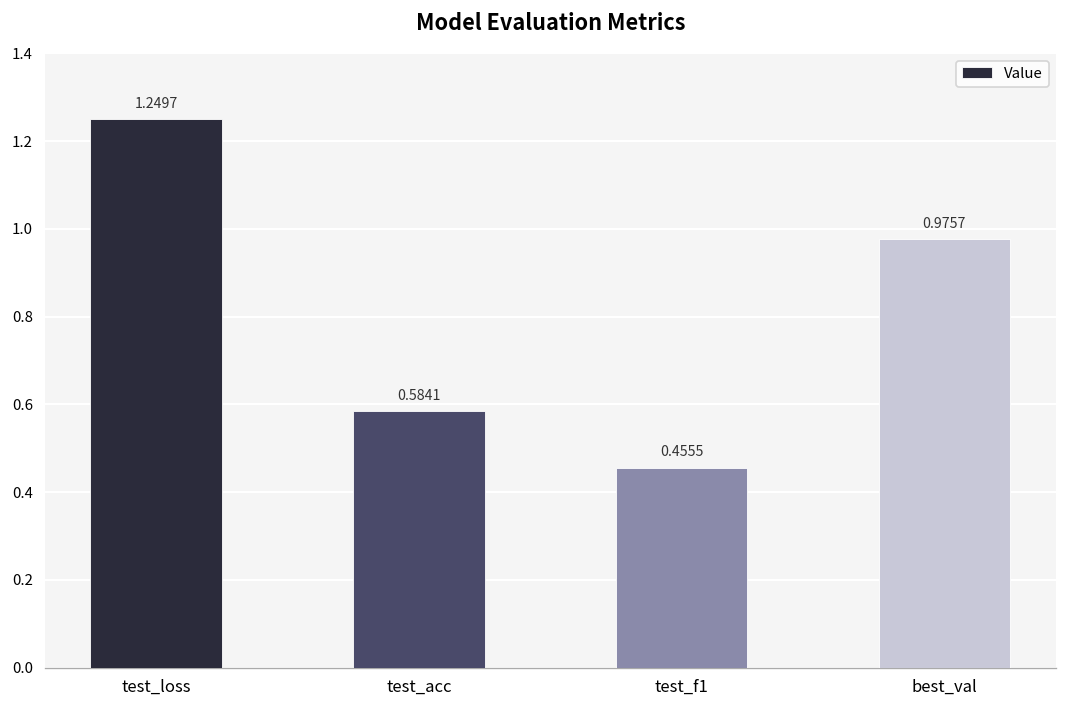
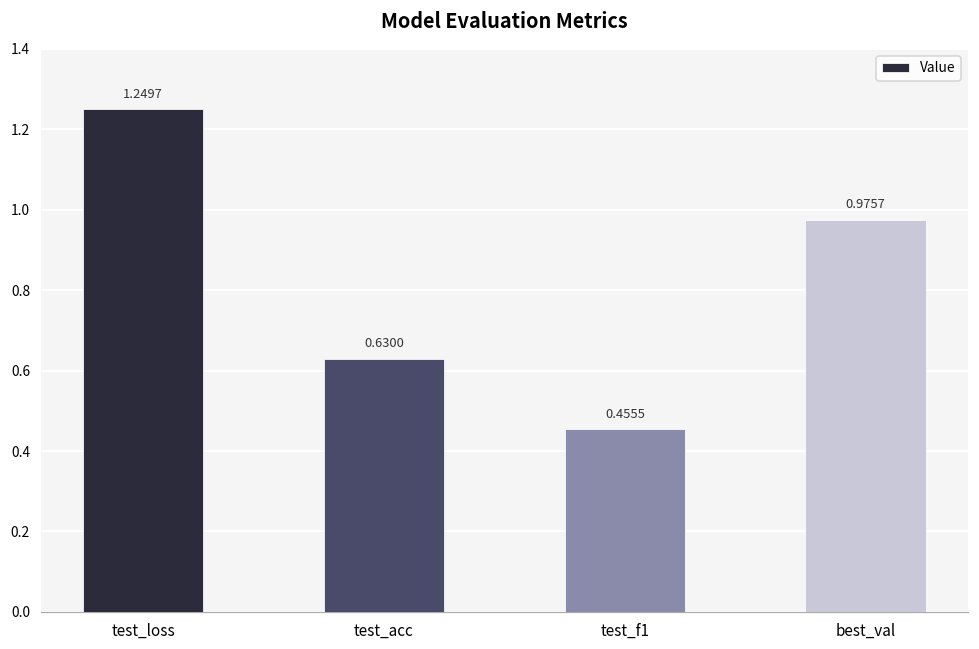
  {
    "test_loss": 1.2497,
-   "test_acc": 0.5841,
+   "test_acc": 0.6300,
    "test_f1": 0.4555,
    "best_val": 0.9757
  }
